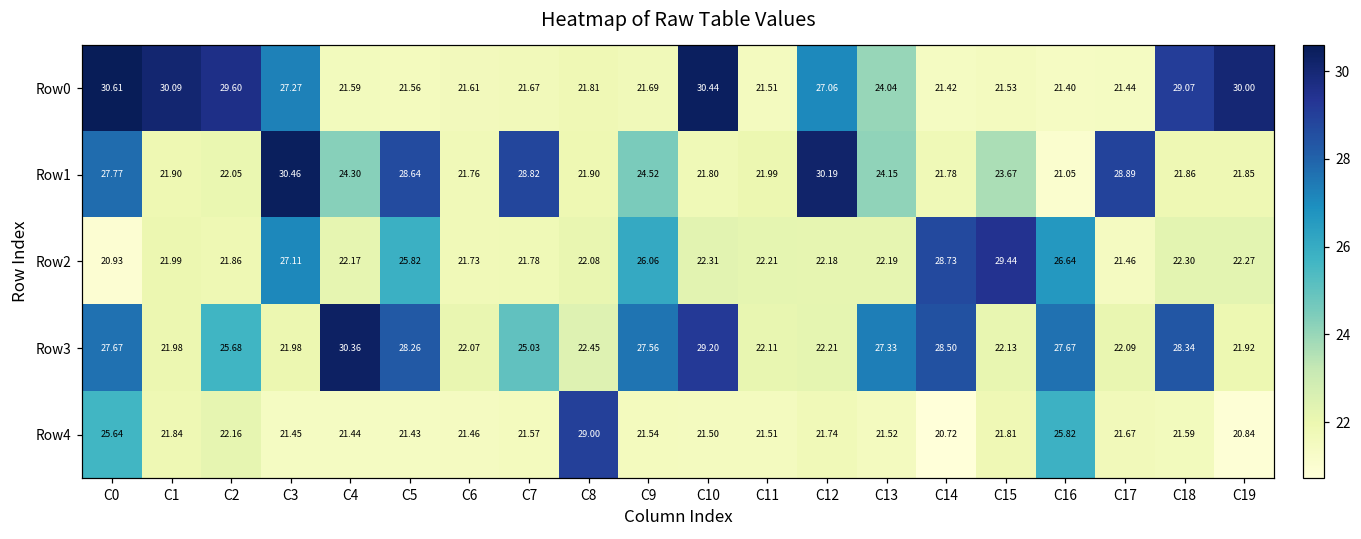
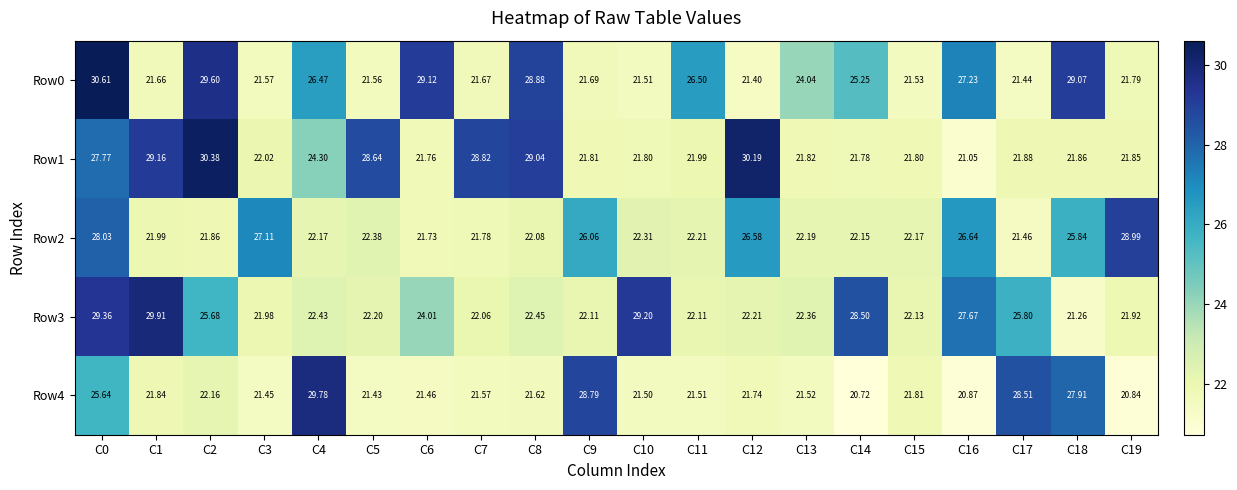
  {
    "Row0": {
      "C0": 30.61,
-     "C1": 30.09,
+     "C1": 21.66,
      "C2": 29.60,
-     "C3": 27.27,
-     "C4": 21.59,
+     "C3": 21.57,
+     "C4": 26.47,
      "C5": 21.56,
-     "C6": 21.61,
+     "C6": 29.12,
      "C7": 21.67,
-     "C8": 21.81,
+     "C8": 28.88,
      "C9": 21.69,
-     "C10": 30.44,
-     "C11": 21.51,
-     "C12": 27.06,
+     "C10": 21.51,
+     "C11": 26.50,
+     "C12": 21.40,
      "C13": 24.04,
-     "C14": 21.42,
+     "C14": 25.25,
      "C15": 21.53,
-     "C16": 21.40,
+     "C16": 27.23,
      "C17": 21.44,
      "C18": 29.07,
-     "C19": 30.00
+     "C19": 21.79
    },
    "Row1": {
      "C0": 27.77,
-     "C1": 21.90,
-     "C2": 22.05,
-     "C3": 30.46,
+     "C1": 29.16,
+     "C2": 30.38,
+     "C3": 22.02,
      "C4": 24.30,
      "C5": 28.64,
      "C6": 21.76,
      "C7": 28.82,
-     "C8": 21.90,
-     "C9": 24.52,
+     "C8": 29.04,
+     "C9": 21.81,
      "C10": 21.80,
      "C11": 21.99,
      "C12": 30.19,
-     "C13": 24.15,
+     "C13": 21.82,
      "C14": 21.78,
-     "C15": 23.67,
+     "C15": 21.80,
      "C16": 21.05,
-     "C17": 28.89,
+     "C17": 21.88,
      "C18": 21.86,
      "C19": 21.85
    },
    "Row2": {
-     "C0": 20.93,
+     "C0": 28.03,
      "C1": 21.99,
      "C2": 21.86,
      "C3": 27.11,
      "C4": 22.17,
-     "C5": 25.82,
+     "C5": 22.38,
      "C6": 21.73,
      "C7": 21.78,
      "C8": 22.08,
      "C9": 26.06,
      "C10": 22.31,
      "C11": 22.21,
-     "C12": 22.18,
+     "C12": 26.58,
      "C13": 22.19,
-     "C14": 28.73,
-     "C15": 29.44,
+     "C14": 22.15,
+     "C15": 22.17,
      "C16": 26.64,
      "C17": 21.46,
-     "C18": 22.30,
-     "C19": 22.27
+     "C18": 25.84,
+     "C19": 28.99
    },
    "Row3": {
-     "C0": 27.67,
-     "C1": 21.98,
+     "C0": 29.36,
+     "C1": 29.91,
      "C2": 25.68,
      "C3": 21.98,
-     "C4": 30.36,
-     "C5": 28.26,
-     "C6": 22.07,
-     "C7": 25.03,
+     "C4": 22.43,
+     "C5": 22.20,
+     "C6": 24.01,
+     "C7": 22.06,
      "C8": 22.45,
-     "C9": 27.56,
+     "C9": 22.11,
      "C10": 29.20,
      "C11": 22.11,
      "C12": 22.21,
-     "C13": 27.33,
+     "C13": 22.36,
      "C14": 28.50,
      "C15": 22.13,
      "C16": 27.67,
-     "C17": 22.09,
-     "C18": 28.34,
+     "C17": 25.80,
+     "C18": 21.26,
      "C19": 21.92
    },
    "Row4": {
      "C0": 25.64,
      "C1": 21.84,
      "C2": 22.16,
      "C3": 21.45,
-     "C4": 21.44,
+     "C4": 29.78,
      "C5": 21.43,
      "C6": 21.46,
      "C7": 21.57,
-     "C8": 29.00,
-     "C9": 21.54,
+     "C8": 21.62,
+     "C9": 28.79,
      "C10": 21.50,
      "C11": 21.51,
      "C12": 21.74,
      "C13": 21.52,
      "C14": 20.72,
      "C15": 21.81,
-     "C16": 25.82,
-     "C17": 21.67,
-     "C18": 21.59,
+     "C16": 20.87,
+     "C17": 28.51,
+     "C18": 27.91,
      "C19": 20.84
    }
  }
